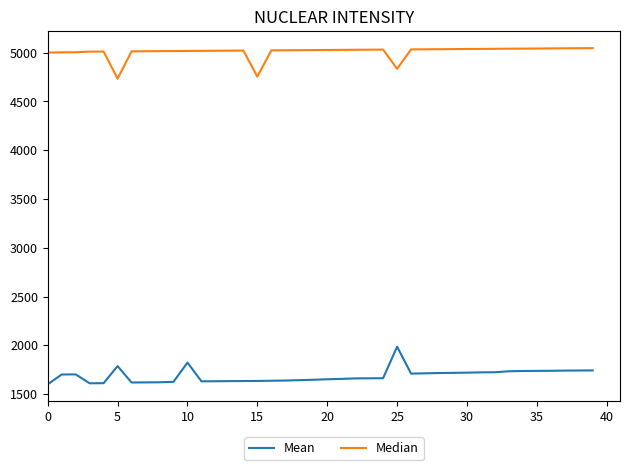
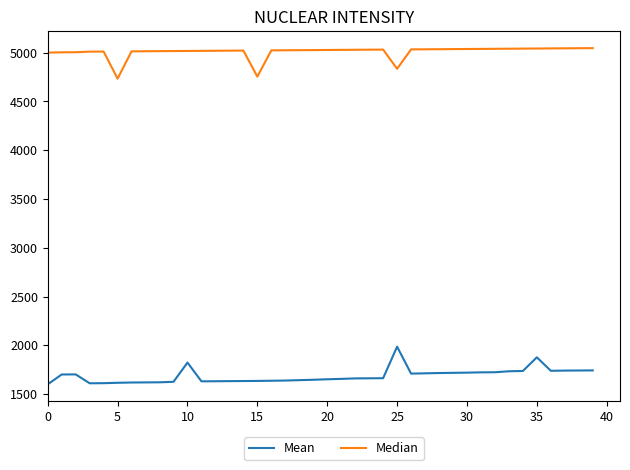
  {
    "Mean": {
      "0": 1600,
-     "5": 1800,
+     "5": 1600,
      "10": 1800,
      "15": 1600,
      "20": 1700,
      "25": 2000,
      "30": 1700,
-     "35": 1700
+     "35": 1900
    },
    "Median": {
      "0": 5000,
      "5": 4700,
      "10": 5000,
      "15": 4800,
      "20": 5000,
      "25": 4800,
      "30": 5000,
      "35": 5000
    }
  }
